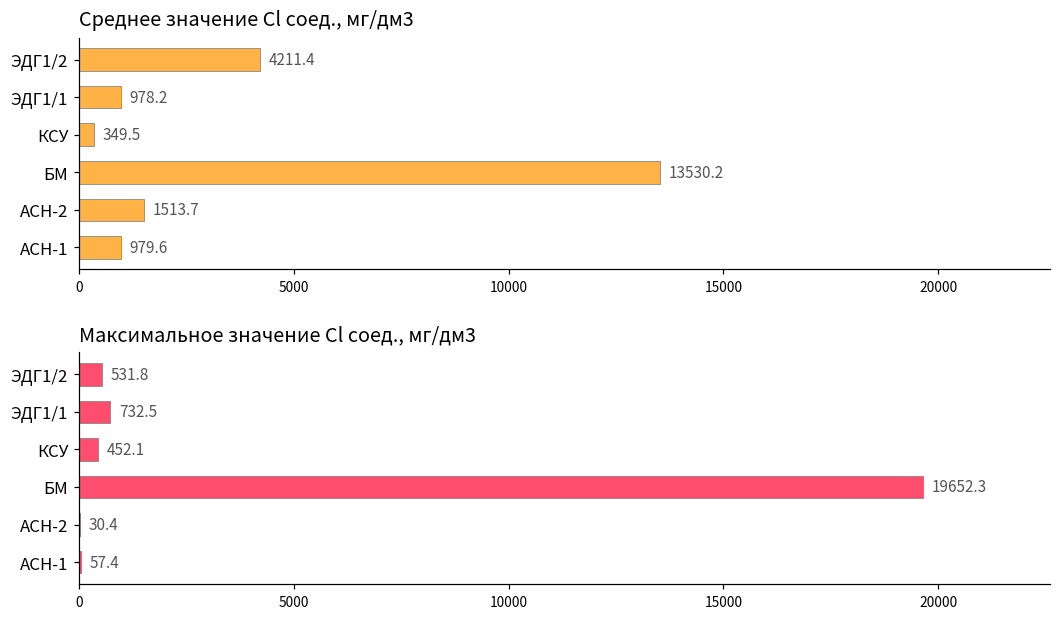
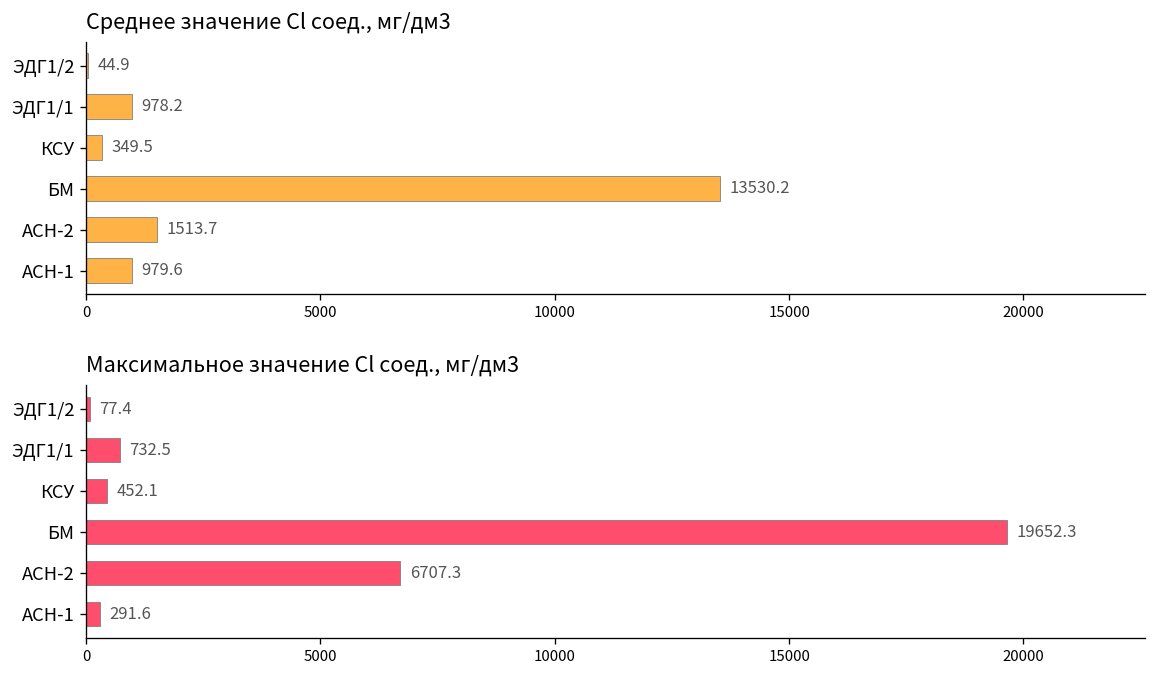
  {
    "Среднее значение Cl соед., мг/дм3": {
-     "ЭДГ1/2": 4211.4,
+     "ЭДГ1/2": 44.9,
      "ЭДГ1/1": 978.2,
      "КСУ": 349.5,
      "БМ": 13530.2,
      "АСН-2": 1513.7,
      "АСН-1": 979.6
    },
    "Максимальное значение Cl соед., мг/дм3": {
-     "ЭДГ1/2": 531.8,
+     "ЭДГ1/2": 77.4,
      "ЭДГ1/1": 732.5,
      "КСУ": 452.1,
      "БМ": 19652.3,
-     "АСН-2": 30.4,
-     "АСН-1": 57.4
+     "АСН-2": 6707.3,
+     "АСН-1": 291.6
    }
  }
